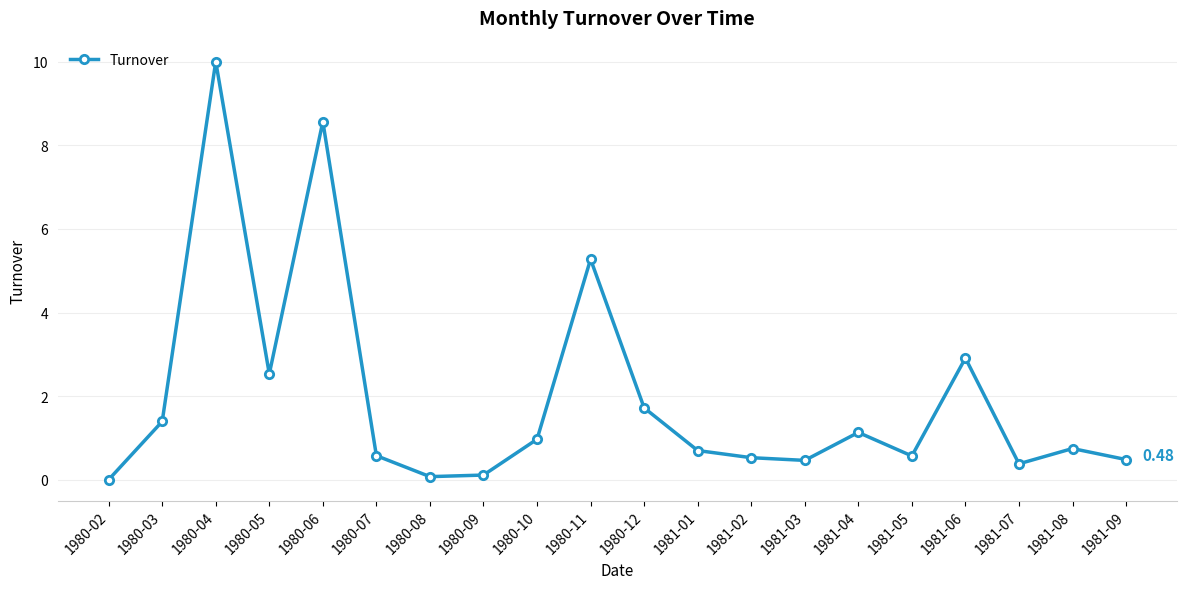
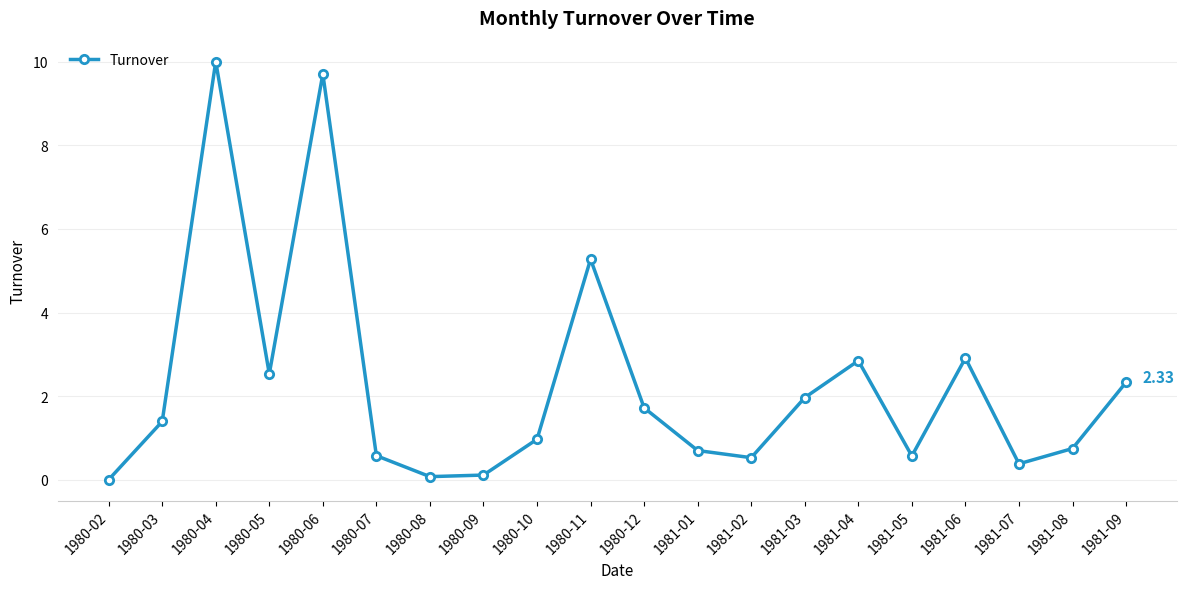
  {
-   "1980-06": 8.6,
-   "1981-03": 0.5,
-   "1981-04": 1.1,
-   "1981-09": 0.48
+   "1980-06": 9.7,
+   "1981-03": 2.0,
+   "1981-04": 2.8,
+   "1981-09": 2.33
  }
